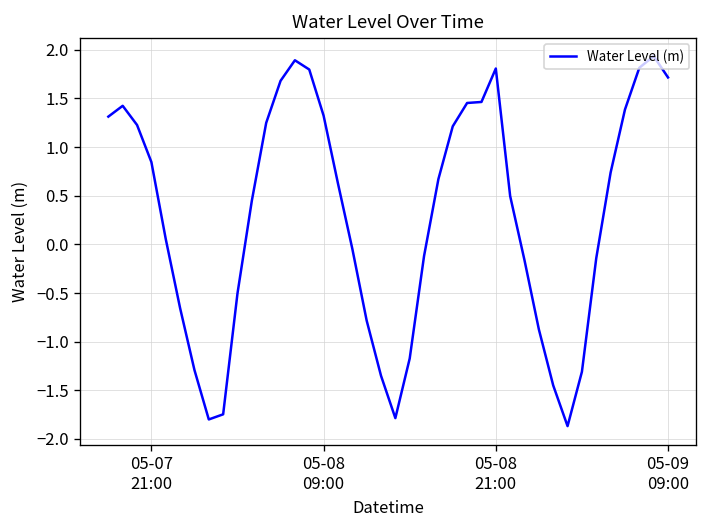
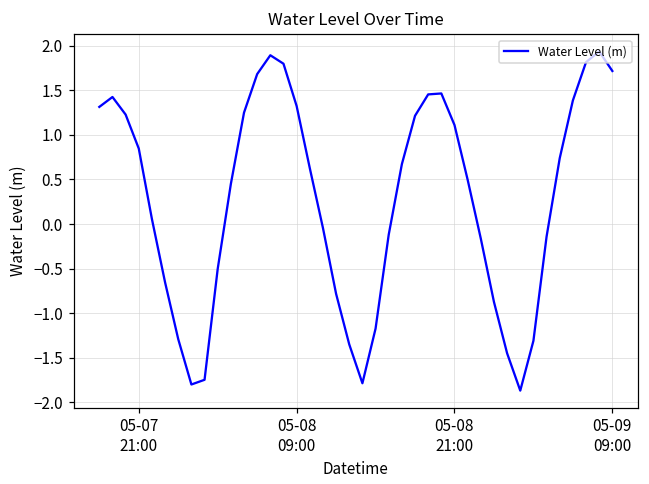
  {
    "05-07 21:00": 0.8,
    "05-08 09:00": 1.3,
-   "05-08 21:00": 1.8,
+   "05-08 21:00": 1.1,
    "05-09 09:00": 1.7
  }
